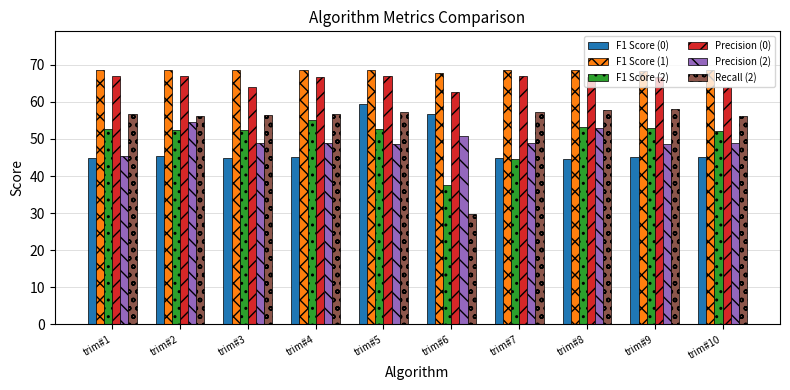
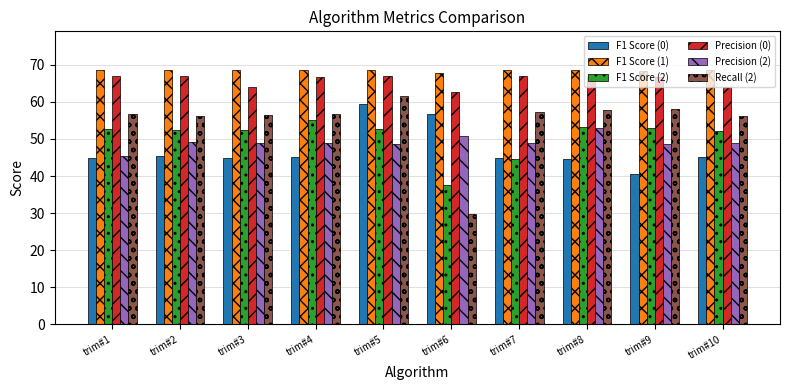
  {
    "F1 Score (0)": {
      "trim#1": 45,
      "trim#2": 45,
      "trim#3": 45,
      "trim#4": 45,
      "trim#5": 59,
      "trim#6": 57,
      "trim#7": 45,
      "trim#8": 45,
-     "trim#9": 45,
+     "trim#9": 40,
      "trim#10": 45
    },
    "F1 Score (1)": {
      "trim#1": 69,
      "trim#2": 69,
      "trim#3": 69,
      "trim#4": 69,
      "trim#5": 68,
      "trim#6": 68,
      "trim#7": 69,
      "trim#8": 69
    },
    "F1 Score (2)": {
      "trim#1": 53,
      "trim#2": 53,
      "trim#3": 52,
      "trim#4": 55,
      "trim#5": 53,
      "trim#6": 38,
      "trim#7": 45,
      "trim#8": 53,
      "trim#9": 53,
      "trim#10": 52
    },
    "Precision (0)": {
      "trim#1": 67,
      "trim#2": 67,
      "trim#3": 64,
      "trim#4": 67,
      "trim#5": 67,
      "trim#6": 63,
      "trim#7": 67,
      "trim#10": 64
    },
    "Precision (2)": {
      "trim#1": 45,
-     "trim#2": 54,
+     "trim#2": 49,
      "trim#3": 49,
      "trim#4": 49,
      "trim#5": 49,
      "trim#6": 51,
      "trim#7": 49,
      "trim#8": 53,
      "trim#9": 49,
      "trim#10": 49
    },
    "Recall (2)": {
      "trim#1": 57,
      "trim#2": 56,
      "trim#3": 56,
      "trim#4": 57,
-     "trim#5": 57,
+     "trim#5": 62,
      "trim#6": 30,
      "trim#7": 57,
      "trim#8": 58,
      "trim#9": 58,
      "trim#10": 56
    }
  }
